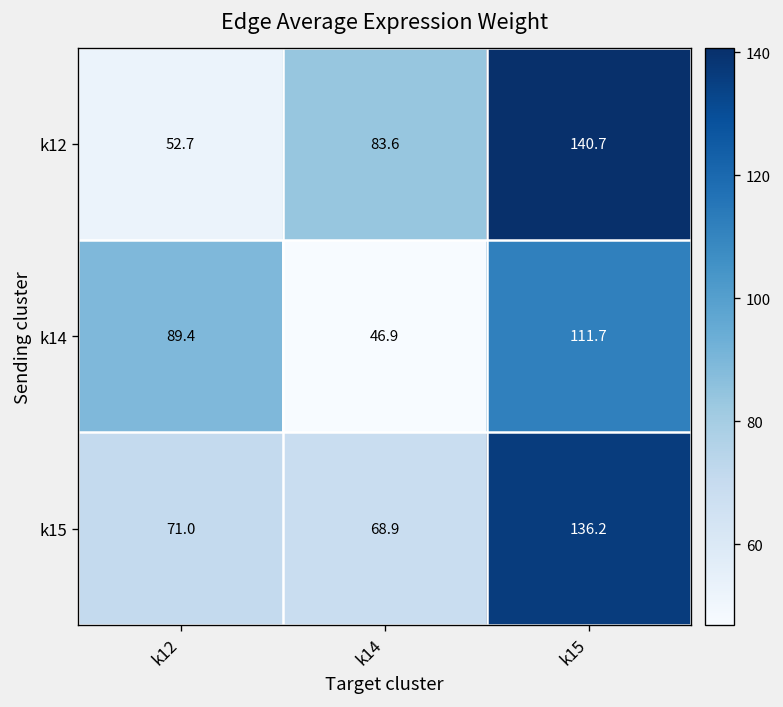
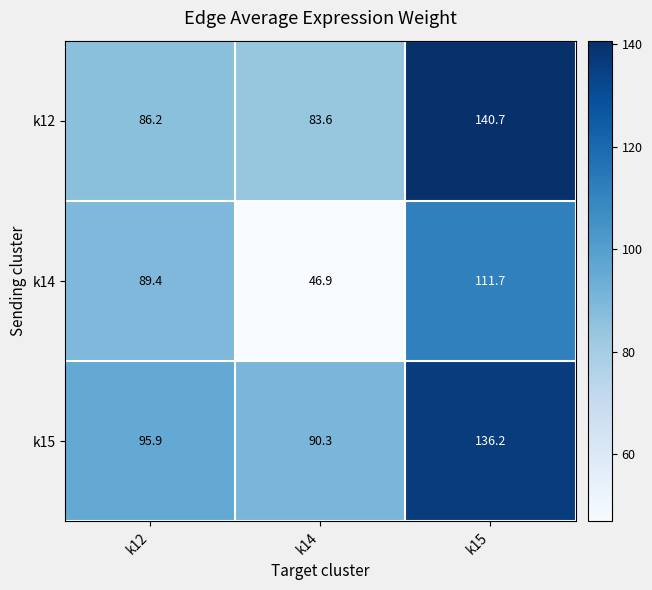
  {
    "k12": {
-     "k12": 52.7,
+     "k12": 86.2,
      "k14": 83.6,
      "k15": 140.7
    },
    "k14": {
      "k12": 89.4,
      "k14": 46.9,
      "k15": 111.7
    },
    "k15": {
-     "k12": 71.0,
-     "k14": 68.9,
+     "k12": 95.9,
+     "k14": 90.3,
      "k15": 136.2
    }
  }
